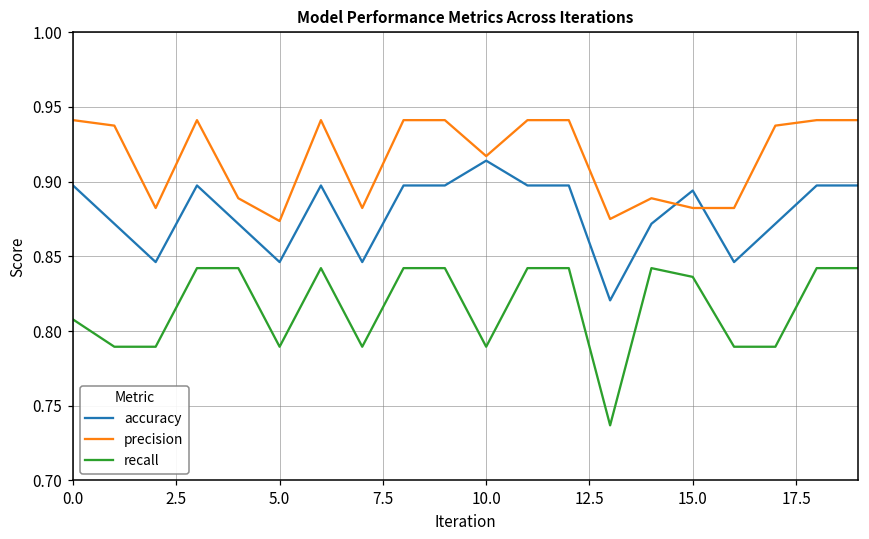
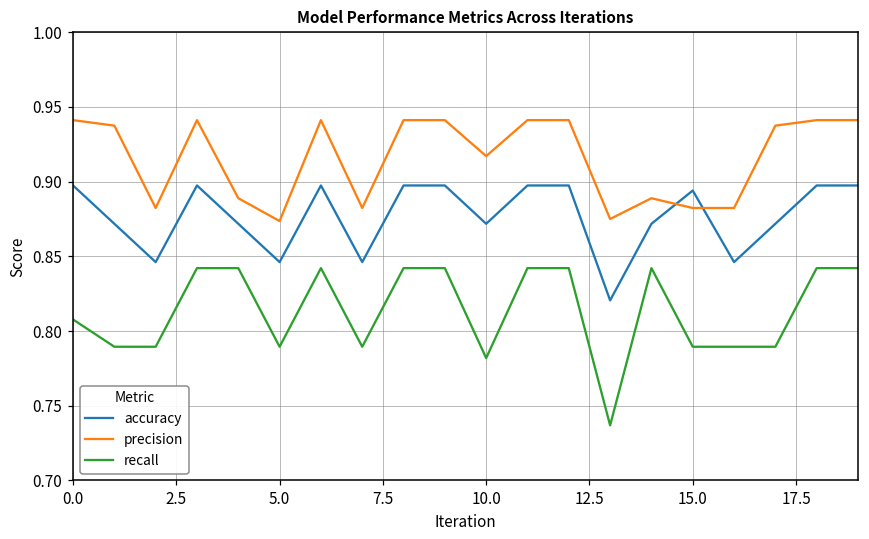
  {
    "accuracy": {
      "0.0": 0.897,
      "5.0": 0.846,
-     "10.0": 0.914,
+     "10.0": 0.872,
      "15.0": 0.894
    },
    "precision": {
      "0.0": 0.941,
      "5.0": 0.874,
      "10.0": 0.917,
      "15.0": 0.882
    },
    "recall": {
      "0.0": 0.808,
      "5.0": 0.789,
-     "10.0": 0.789,
-     "15.0": 0.836
+     "10.0": 0.782,
+     "15.0": 0.789
    }
  }
